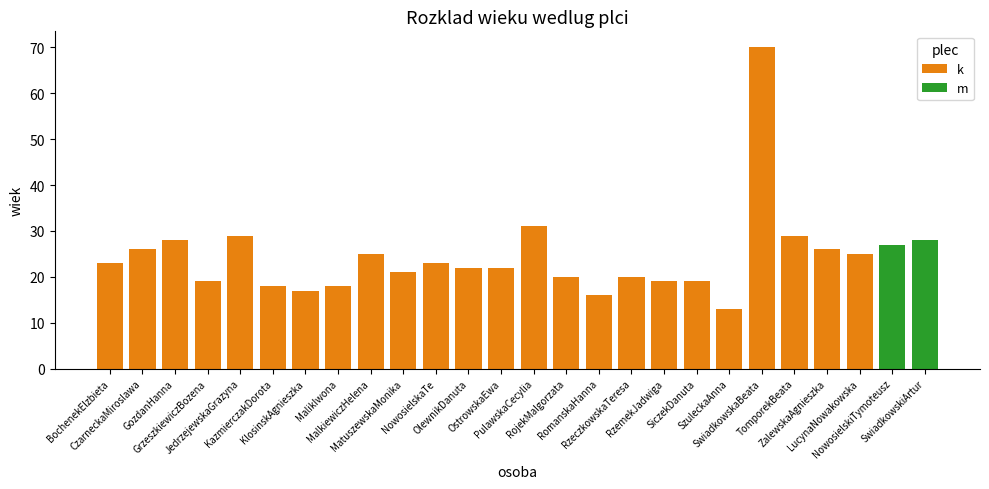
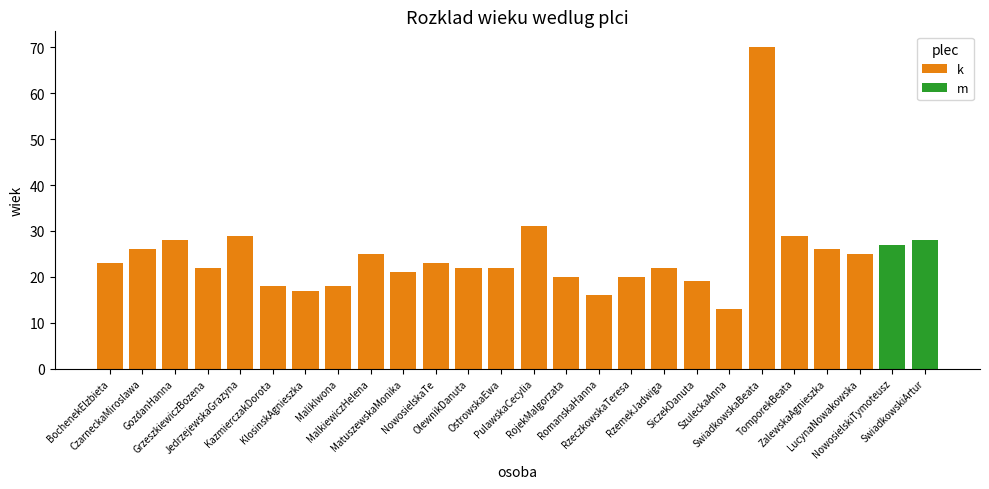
  {
    "k": {
      "BochenekElzbieta": 23,
      "CzarneckaMiroslawa": 26,
      "GozdanHanna": 28,
-     "GrzeszkiewiczBozena": 19,
+     "GrzeszkiewiczBozena": 22,
      "JedrzejewskaGrazyna": 29,
      "KazmierczakDorota": 18,
      "KlosinskAgnieszka": 17,
      "MalikIwona": 18,
      "MalkiewiczHelena": 25,
      "MatuszewskaMonika": 21,
      "NowosielskaTe": 23,
      "OlewnikDanuta": 22,
      "OstrowskaEwa": 22,
      "PulawskaCecylia": 31,
      "RojekMalgorzata": 20,
      "RomanskaHanna": 16,
      "RzeczkowskaTeresa": 20,
-     "RzemekJadwiga": 19,
+     "RzemekJadwiga": 22,
      "SiczekDanuta": 19,
      "SzuleckaAnna": 13,
      "SwiadkowskaBeata": 70,
      "TomporekBeata": 29,
      "ZalewskaAgnieszka": 26,
      "LucynaNowakowska": 25
    },
    "m": {
      "NowosielskiTymoteusz": 27,
      "SwiadkowskiArtur": 28
    }
  }
